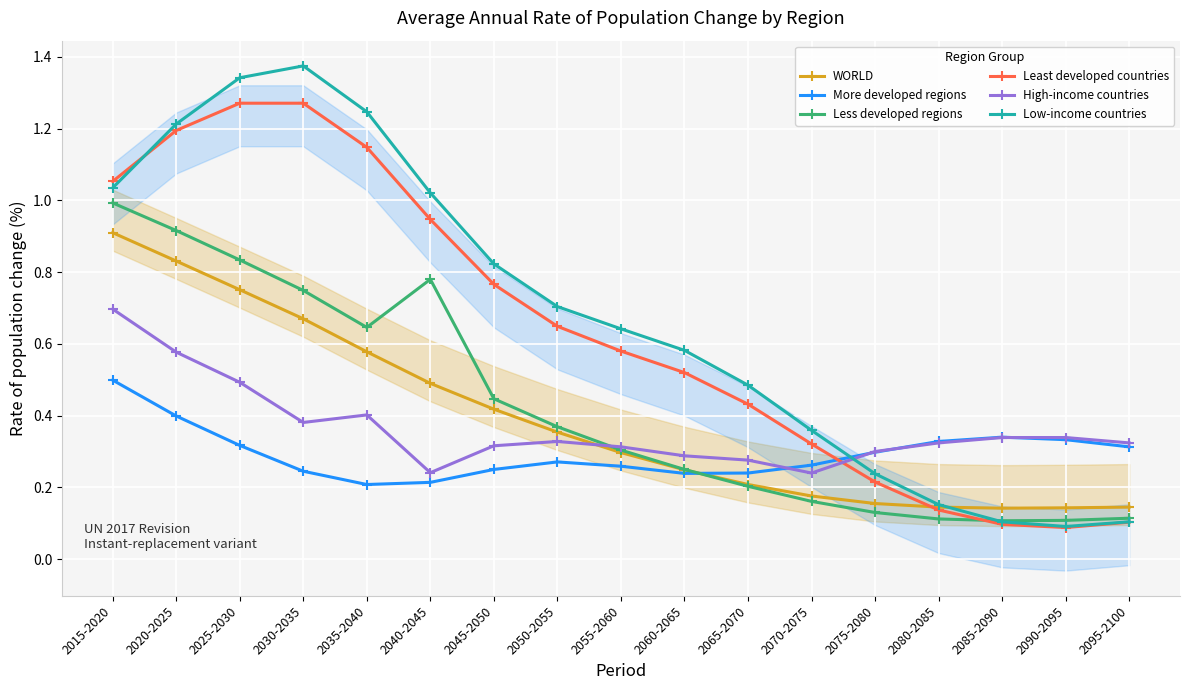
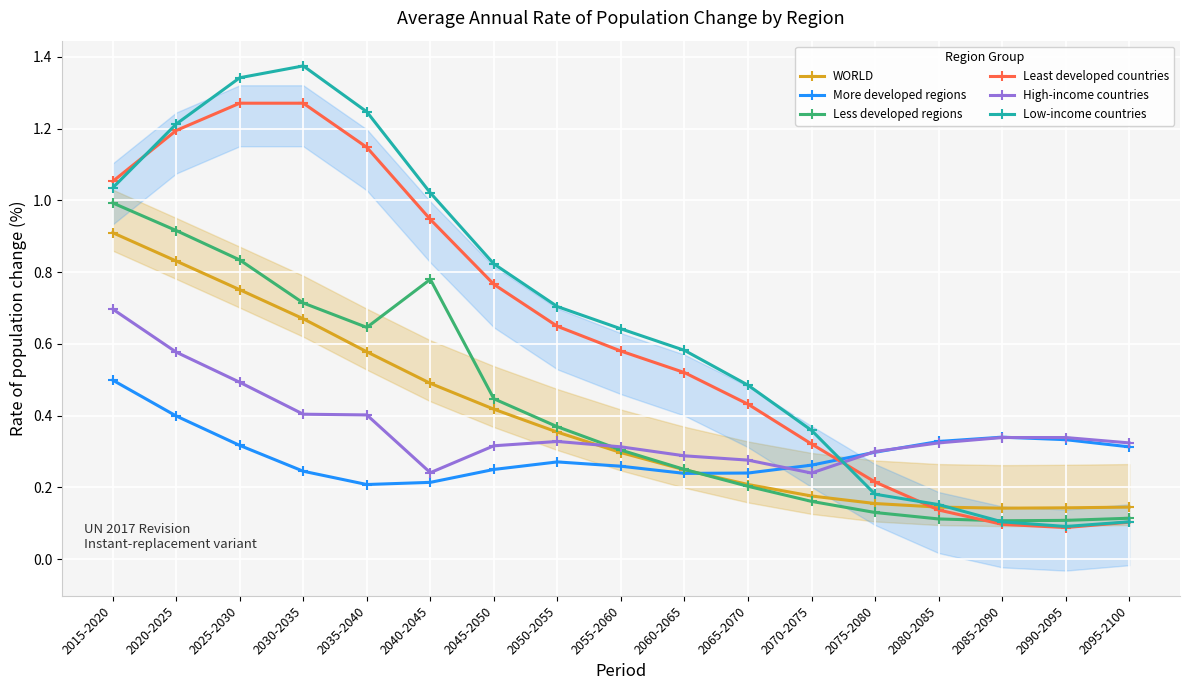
  {
    "Less developed regions": {
      "2015-2020": 0.99,
      "2020-2025": 0.92,
      "2025-2030": 0.83,
-     "2030-2035": 0.75,
+     "2030-2035": 0.71,
      "2035-2040": 0.65,
      "2040-2045": 0.78,
      "2045-2050": 0.45,
      "2050-2055": 0.37,
      "2070-2075": 0.16,
      "2075-2080": 0.13,
      "2080-2085": 0.11,
      "2090-2095": 0.11,
      "2095-2100": 0.11
    },
    "Least developed countries": {
      "2015-2020": 1.05,
      "2020-2025": 1.20,
      "2025-2030": 1.27,
      "2030-2035": 1.27,
      "2035-2040": 1.15,
      "2040-2045": 0.95,
      "2045-2050": 0.77,
      "2050-2055": 0.65,
      "2055-2060": 0.58,
      "2060-2065": 0.52,
      "2065-2070": 0.43,
      "2070-2075": 0.32,
      "2075-2080": 0.22,
      "2080-2085": 0.14
    },
    "High-income countries": {
      "2015-2020": 0.70,
      "2020-2025": 0.58,
      "2025-2030": 0.49,
-     "2030-2035": 0.38,
+     "2030-2035": 0.40,
      "2035-2040": 0.40,
      "2040-2045": 0.24,
      "2045-2050": 0.32,
      "2050-2055": 0.33,
      "2055-2060": 0.31,
      "2060-2065": 0.29,
      "2065-2070": 0.28,
      "2070-2075": 0.24,
      "2095-2100": 0.32
    },
    "Low-income countries": {
      "2020-2025": 1.21,
      "2025-2030": 1.34,
      "2030-2035": 1.38,
      "2035-2040": 1.25,
      "2040-2045": 1.02,
      "2055-2060": 0.64,
      "2060-2065": 0.58,
      "2070-2075": 0.36,
-     "2075-2080": 0.24
+     "2075-2080": 0.18
    }
  }
